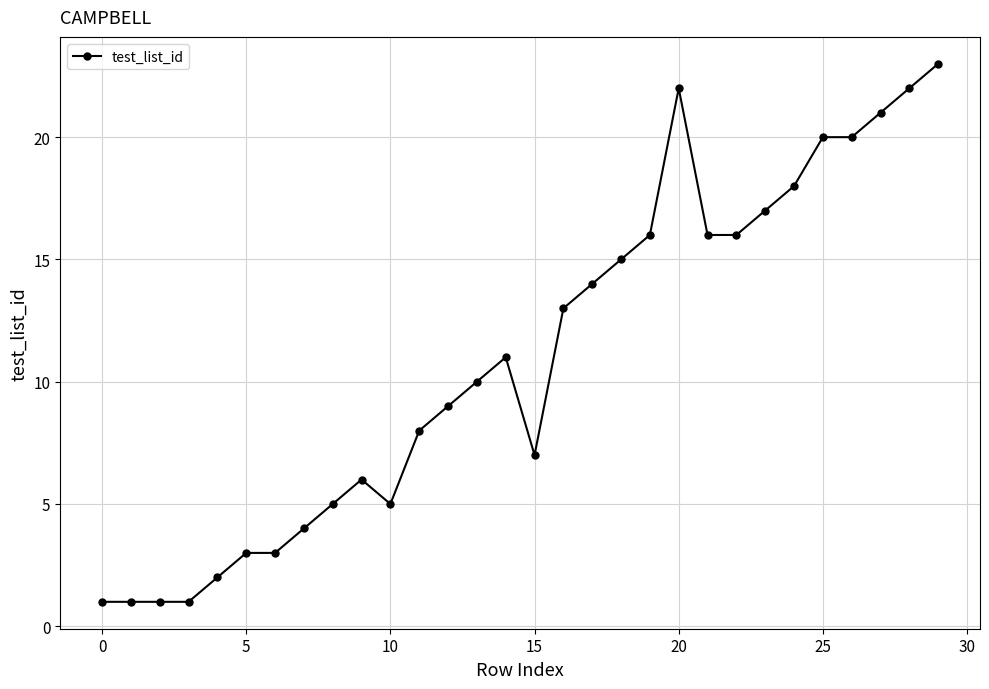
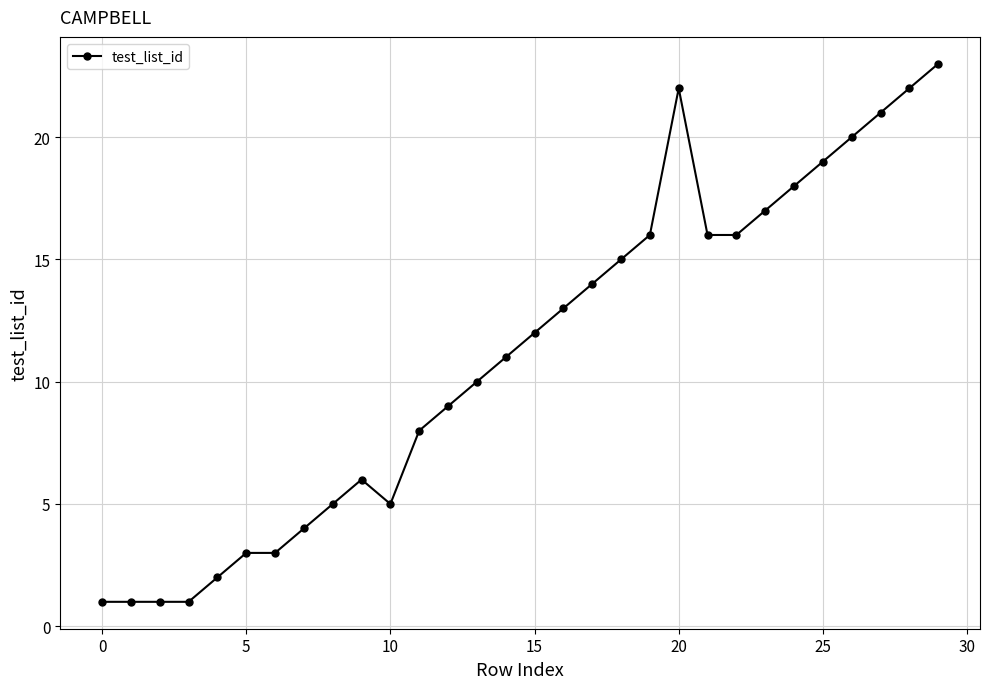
  {
    "0": 1,
    "5": 3,
    "10": 5,
-   "15": 7,
+   "15": 12,
    "20": 22,
-   "25": 20
+   "25": 19
  }
